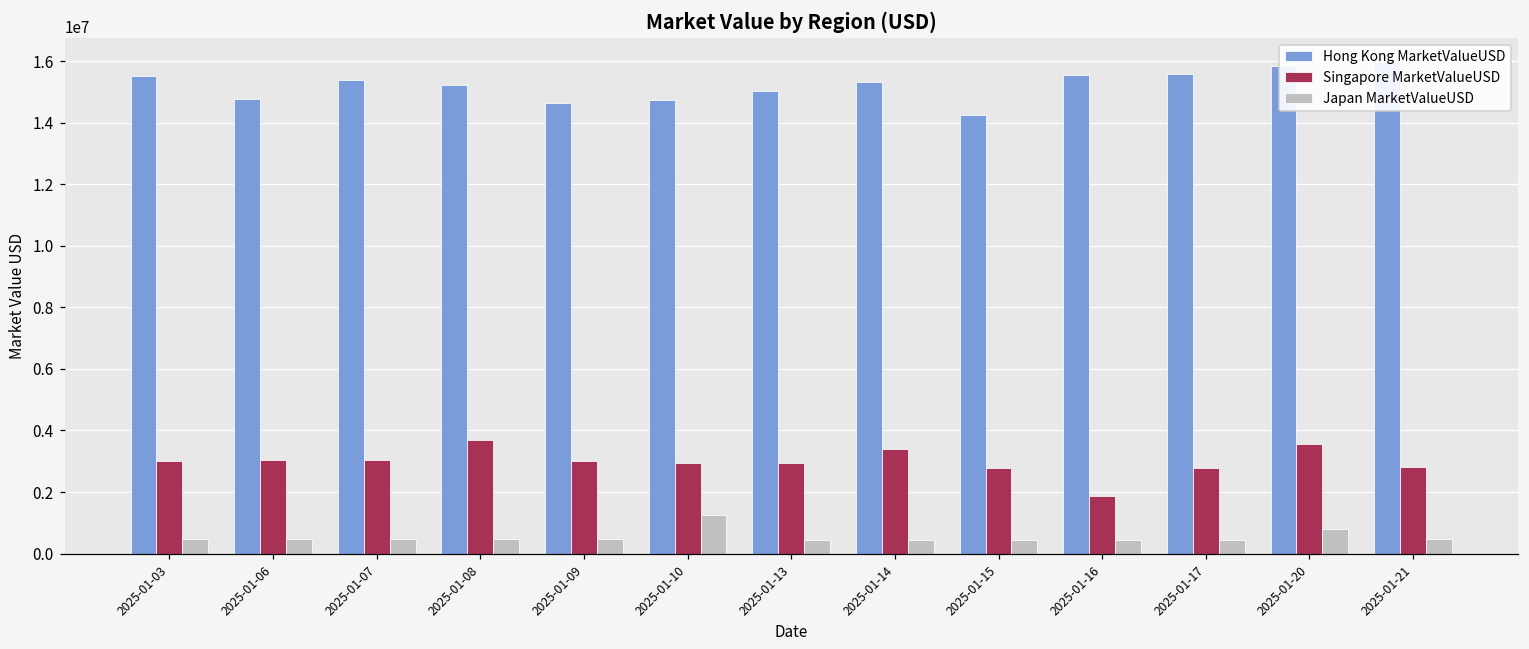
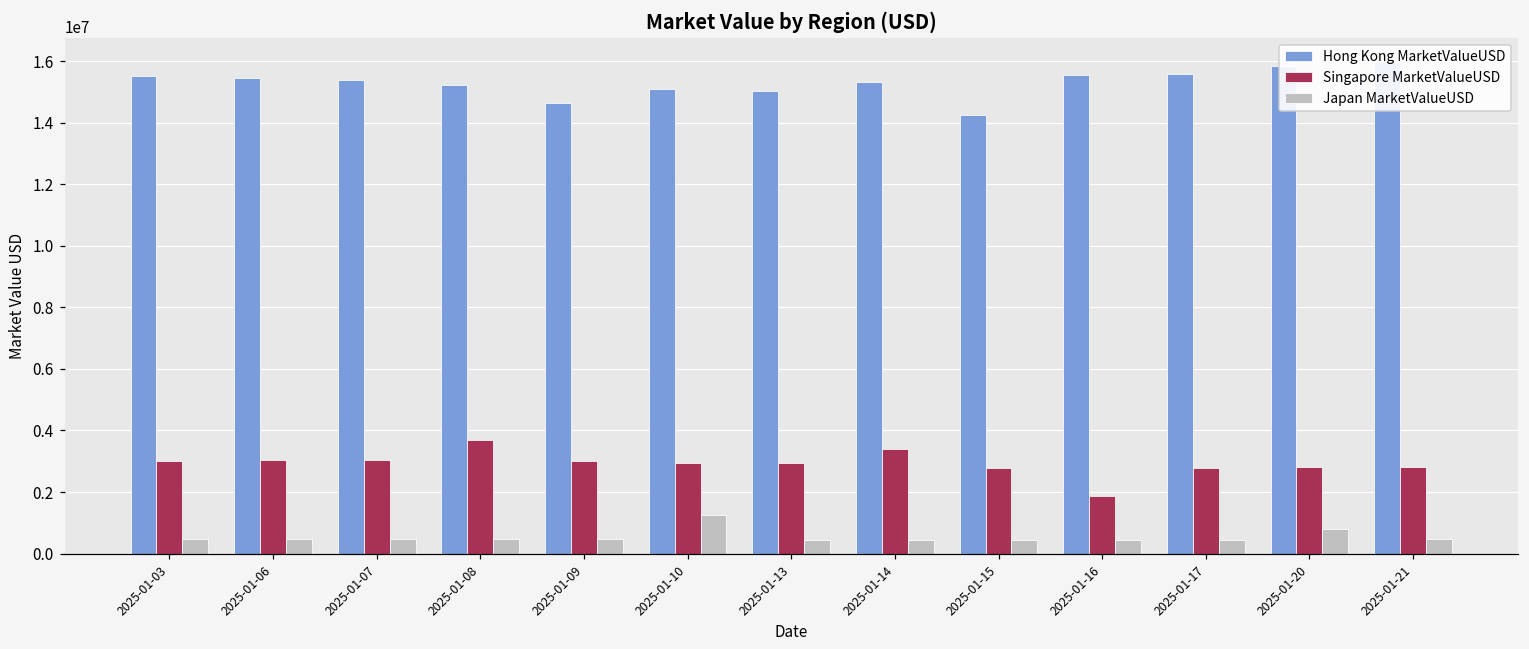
  {
    "Hong Kong MarketValueUSD": {
      "2025-01-03": 15500000,
-     "2025-01-06": 14800000,
+     "2025-01-06": 15500000,
      "2025-01-07": 15400000,
      "2025-01-08": 15200000,
      "2025-01-09": 14600000,
-     "2025-01-10": 14700000,
+     "2025-01-10": 15100000,
      "2025-01-13": 15000000,
      "2025-01-14": 15300000,
      "2025-01-15": 14300000,
      "2025-01-16": 15600000,
      "2025-01-17": 15600000
    },
    "Singapore MarketValueUSD": {
      "2025-01-03": 3000000,
      "2025-01-06": 3000000,
      "2025-01-07": 3000000,
      "2025-01-08": 3700000,
      "2025-01-09": 3000000,
      "2025-01-10": 3000000,
      "2025-01-13": 3000000,
      "2025-01-14": 3400000,
      "2025-01-15": 2800000,
      "2025-01-16": 1900000,
      "2025-01-17": 2800000,
-     "2025-01-20": 3500000,
+     "2025-01-20": 2800000,
      "2025-01-21": 2800000
    },
    "Japan MarketValueUSD": {
      "2025-01-03": 500000,
      "2025-01-06": 500000,
      "2025-01-07": 500000,
      "2025-01-08": 500000,
      "2025-01-09": 500000,
      "2025-01-10": 1300000,
      "2025-01-13": 500000,
      "2025-01-14": 400000,
      "2025-01-15": 500000,
      "2025-01-16": 500000,
      "2025-01-17": 500000,
      "2025-01-20": 800000,
      "2025-01-21": 500000
    }
  }
